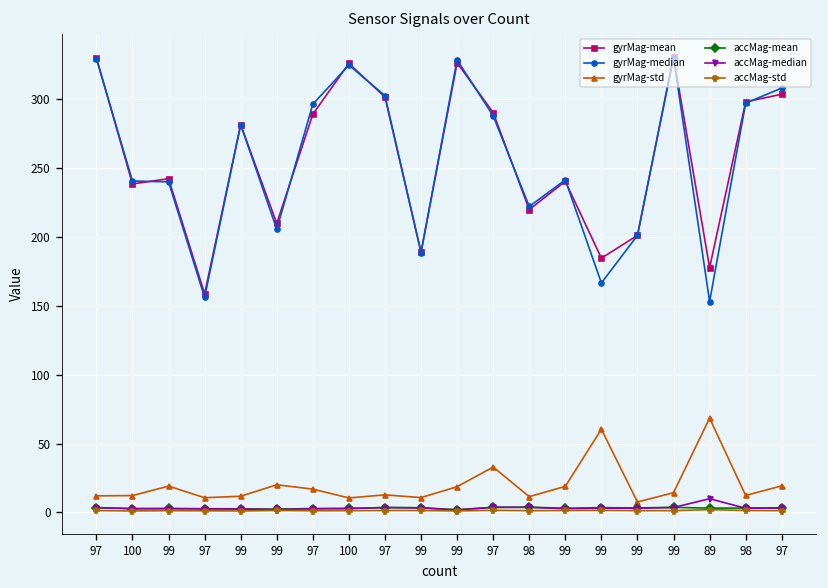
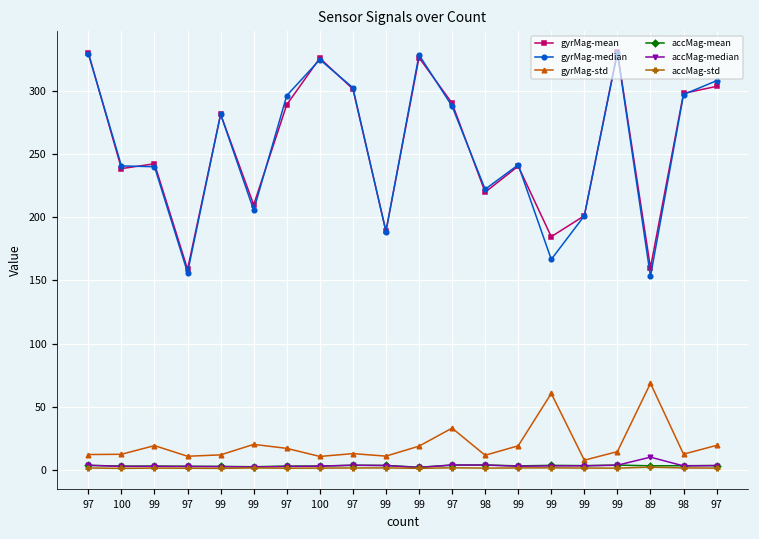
  {
    "gyrMag-mean": {
-     "89": 178
+     "89": 160
    },
    "gyrMag-median": {
      "89": 153
    },
    "accMag-median": {
      "89": 10
    }
  }
